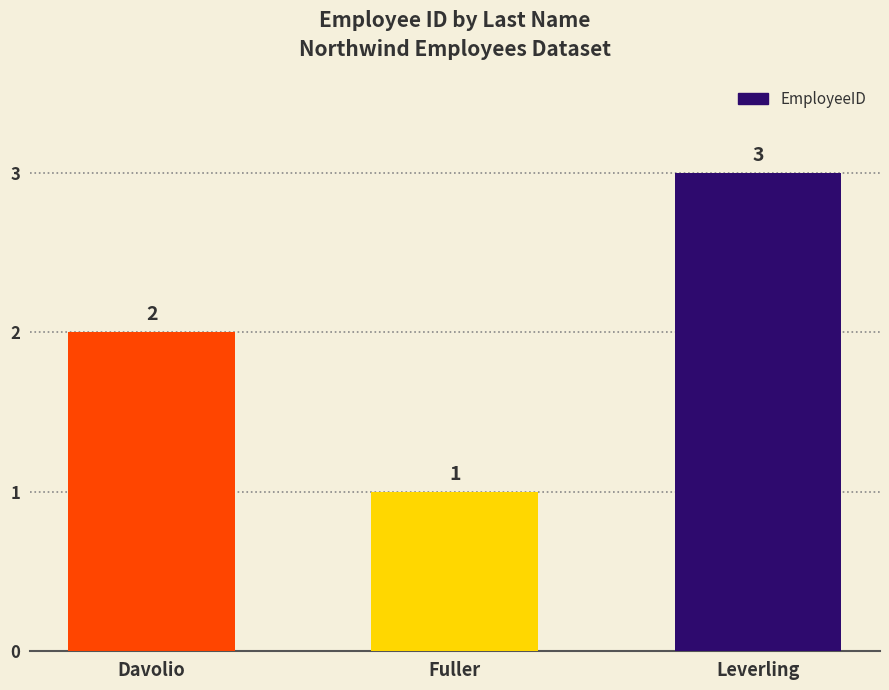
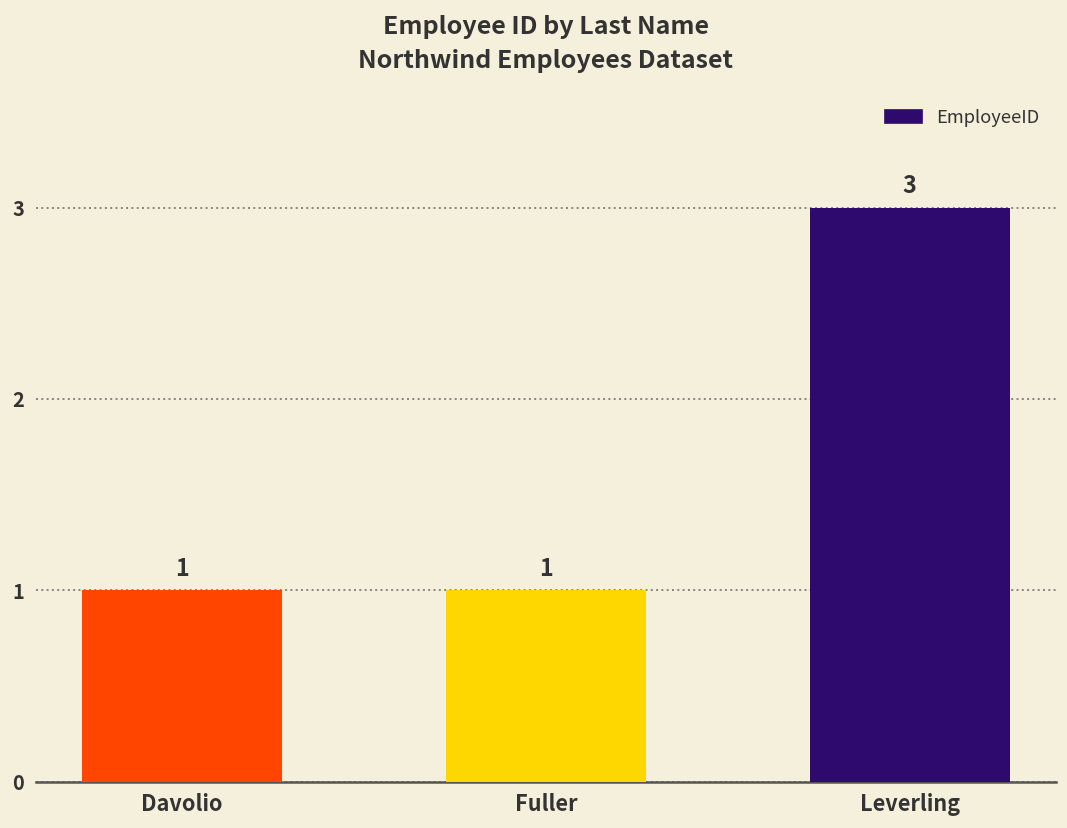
  {
-   "Davolio": 2,
+   "Davolio": 1,
    "Fuller": 1,
    "Leverling": 3
  }
